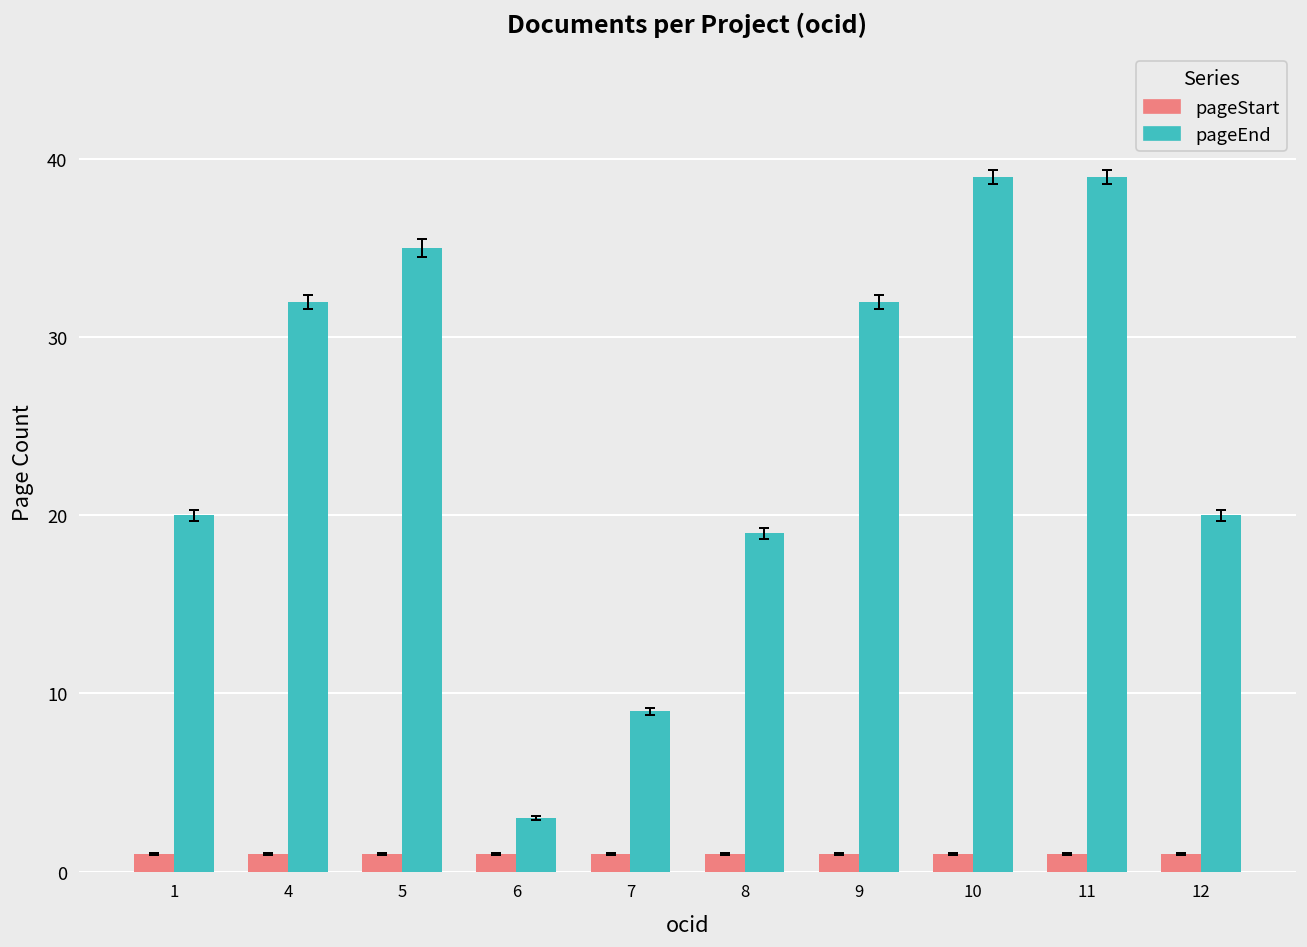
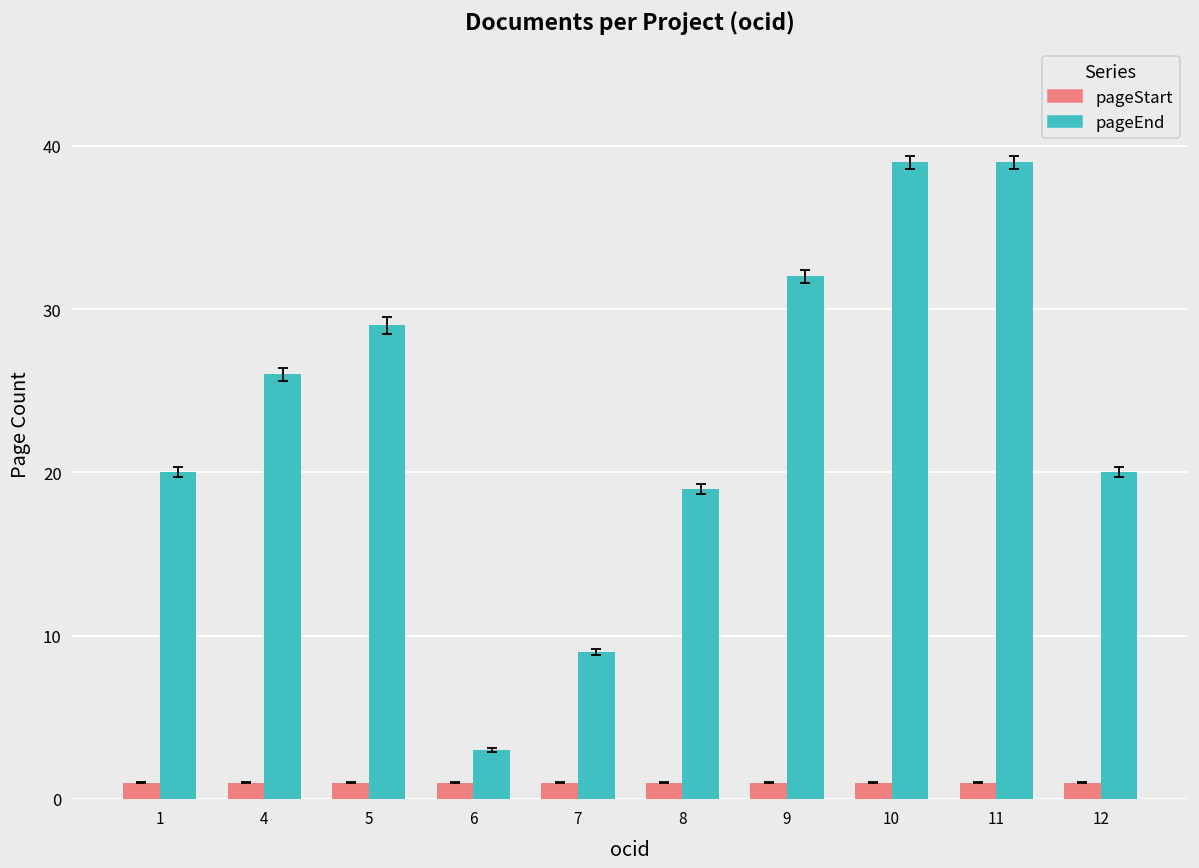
  {
    "pageStart": {
      "1": 1,
      "4": 1,
      "5": 1,
      "6": 1,
      "7": 1,
      "8": 1,
      "9": 1,
      "10": 1,
      "11": 1,
      "12": 1
    },
    "pageEnd": {
      "1": 20,
-     "4": 32,
-     "5": 35,
+     "4": 26,
+     "5": 29,
      "6": 3,
      "7": 9,
      "8": 19,
      "9": 32,
      "10": 39,
      "11": 39,
      "12": 20
    }
  }
